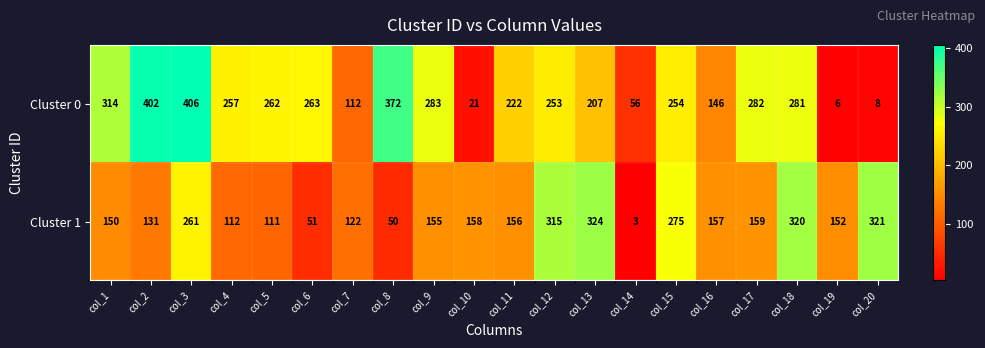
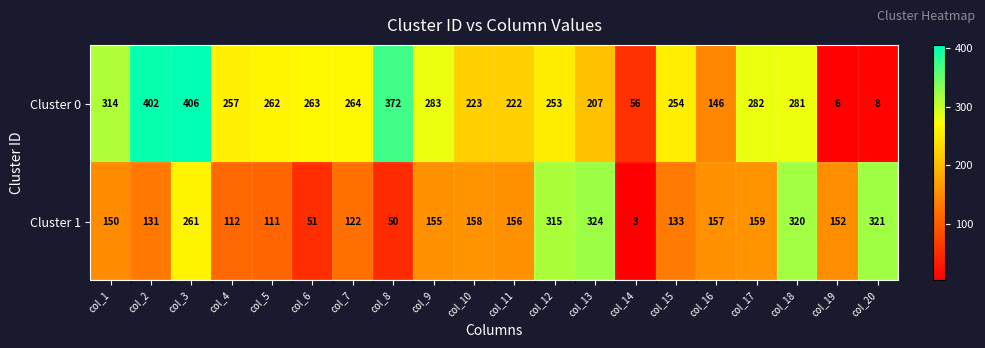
  {
    "Cluster 0": {
      "col_1": 314,
      "col_2": 402,
      "col_3": 406,
      "col_4": 257,
      "col_5": 262,
      "col_6": 263,
-     "col_7": 112,
+     "col_7": 264,
      "col_8": 372,
      "col_9": 283,
-     "col_10": 21,
+     "col_10": 223,
      "col_11": 222,
      "col_12": 253,
      "col_13": 207,
      "col_14": 56,
      "col_15": 254,
      "col_16": 146,
      "col_17": 282,
      "col_18": 281,
      "col_19": 6,
      "col_20": 8
    },
    "Cluster 1": {
      "col_1": 150,
      "col_2": 131,
      "col_3": 261,
      "col_4": 112,
      "col_5": 111,
      "col_6": 51,
      "col_7": 122,
      "col_8": 50,
      "col_9": 155,
      "col_10": 158,
      "col_11": 156,
      "col_12": 315,
      "col_13": 324,
      "col_14": 3,
-     "col_15": 275,
+     "col_15": 133,
      "col_16": 157,
      "col_17": 159,
      "col_18": 320,
      "col_19": 152,
      "col_20": 321
    }
  }
